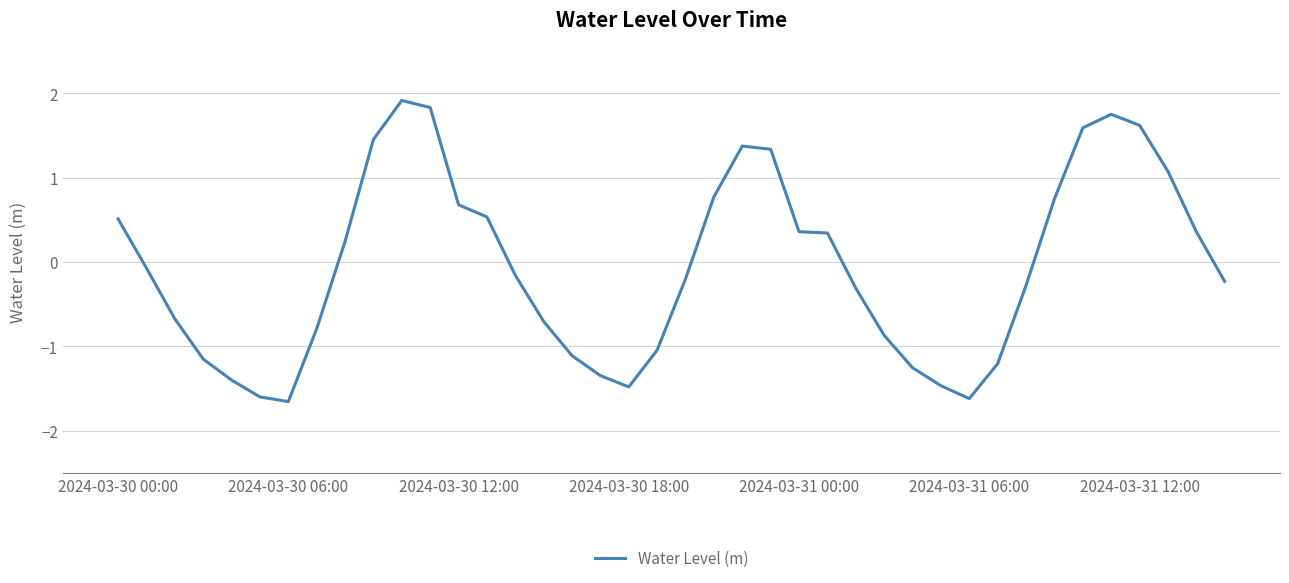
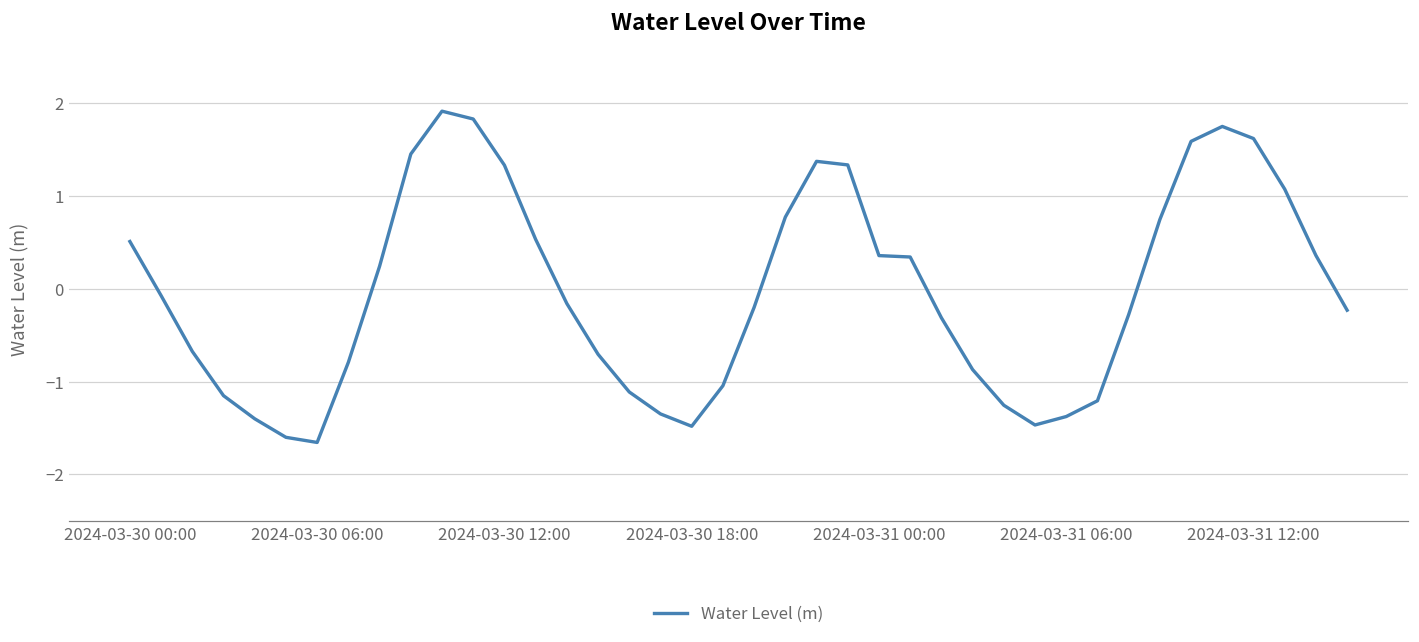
  {
    "2024-03-30 00:00": 0.5,
    "2024-03-30 06:00": -1.7,
-   "2024-03-30 12:00": 0.7,
+   "2024-03-30 12:00": 1.3,
    "2024-03-30 18:00": -1.5,
    "2024-03-31 00:00": 0.4,
-   "2024-03-31 06:00": -1.6,
+   "2024-03-31 06:00": -1.4,
    "2024-03-31 12:00": 1.6
  }
